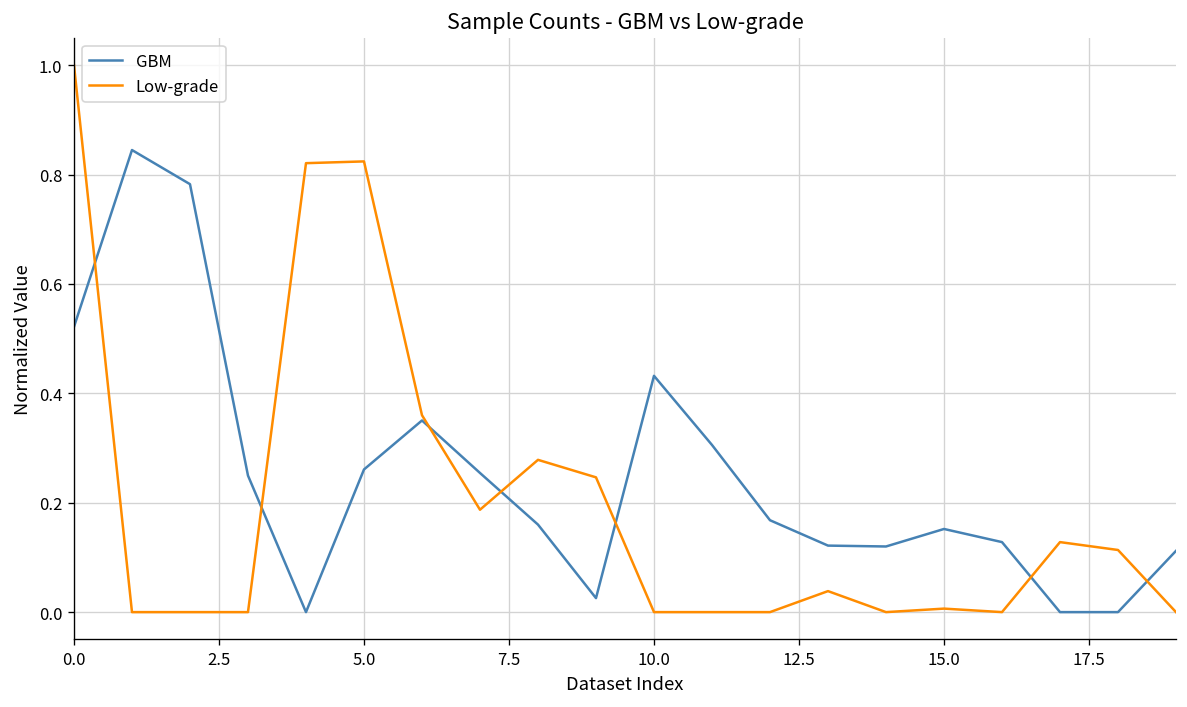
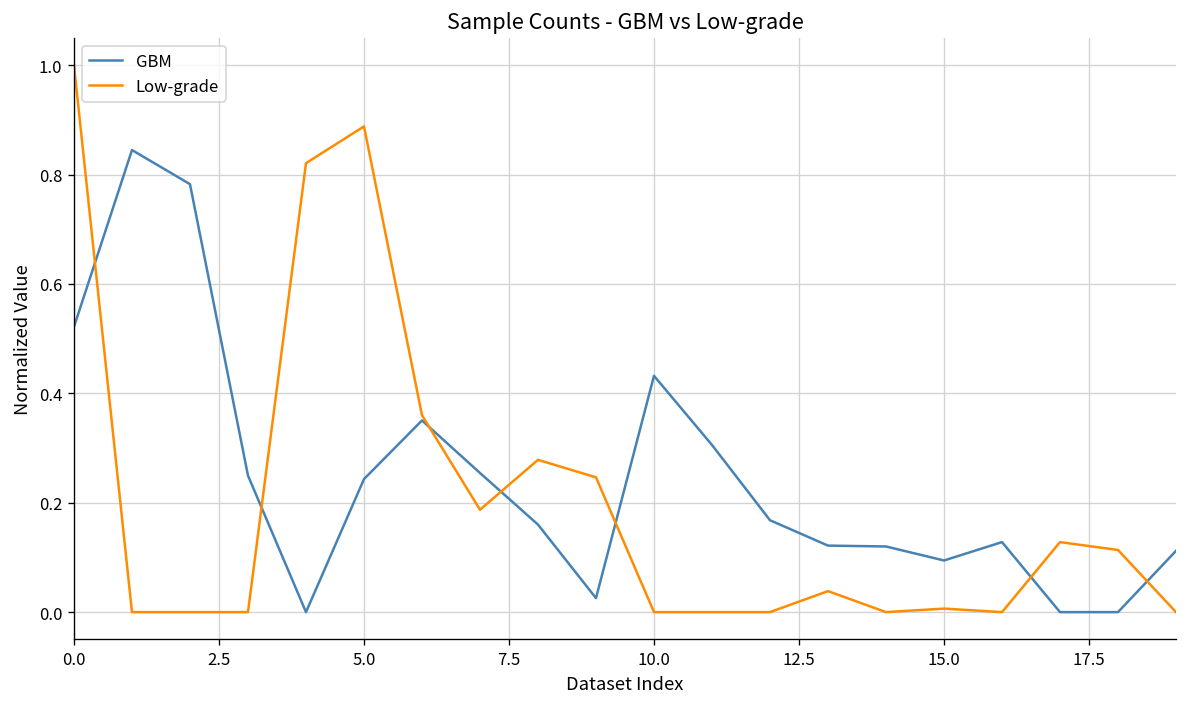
  {
    "GBM": {
      "0.0": 0.52,
-     "5.0": 0.26,
+     "5.0": 0.24,
      "10.0": 0.43,
-     "15.0": 0.15
+     "15.0": 0.09
    },
    "Low-grade": {
      "0.0": 1.00,
-     "5.0": 0.82,
+     "5.0": 0.89,
      "10.0": 0.00,
      "15.0": 0.01
    }
  }
